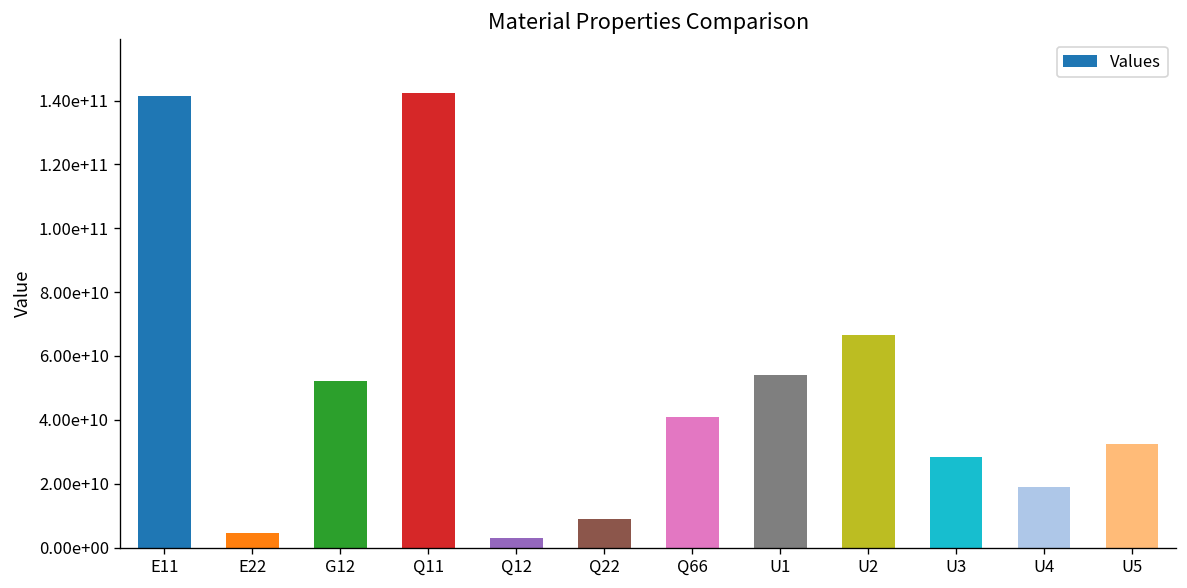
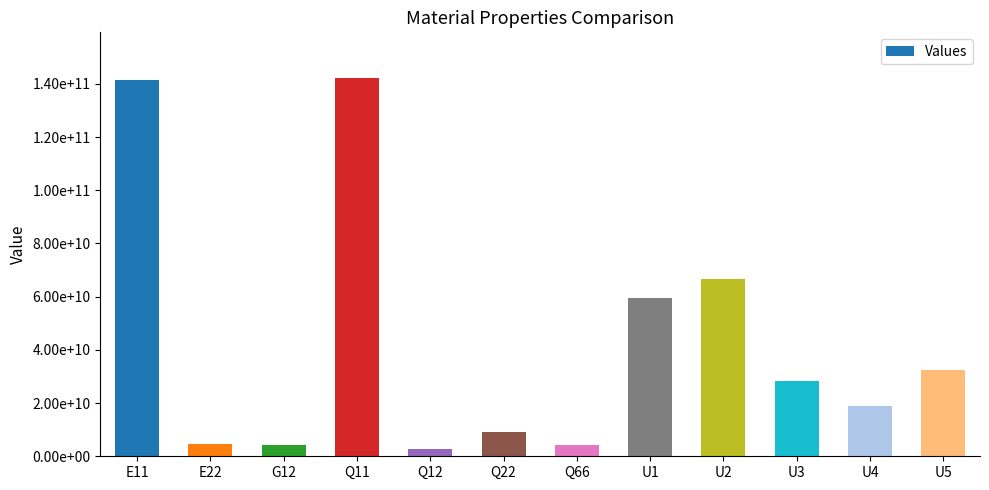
  {
    "E11": 141000000000,
    "E22": 4000000000,
-   "G12": 52000000000,
+   "G12": 4000000000,
    "Q11": 142000000000,
    "Q12": 3000000000,
    "Q22": 9000000000,
-   "Q66": 41000000000,
-   "U1": 54000000000,
+   "Q66": 4000000000,
+   "U1": 60000000000,
    "U2": 67000000000,
    "U3": 28000000000,
    "U4": 19000000000,
    "U5": 32000000000
  }
